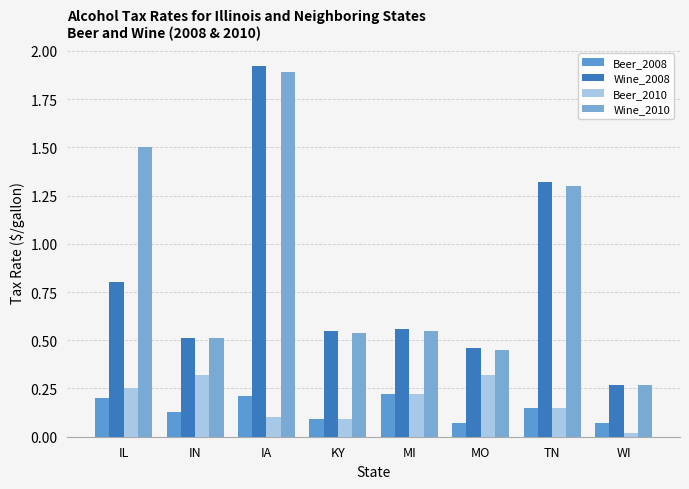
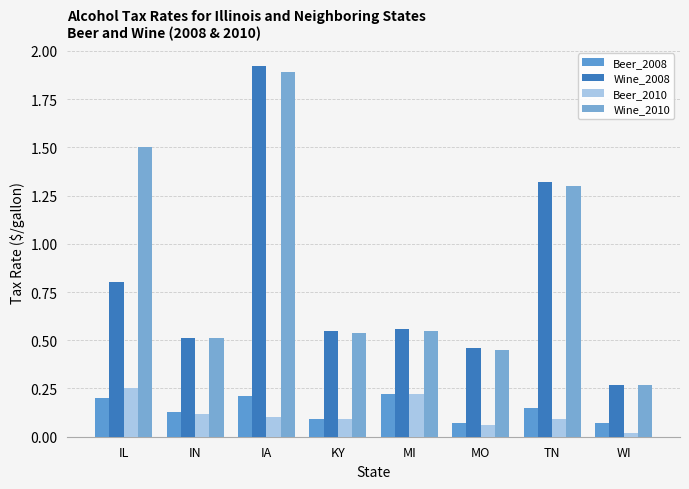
  {
    "Beer_2010": {
      "IL": 0.25,
-     "IN": 0.32,
+     "IN": 0.12,
      "IA": 0.10,
      "KY": 0.09,
      "MI": 0.22,
-     "MO": 0.32,
-     "TN": 0.15,
+     "MO": 0.06,
+     "TN": 0.09,
      "WI": 0.02
    }
  }
